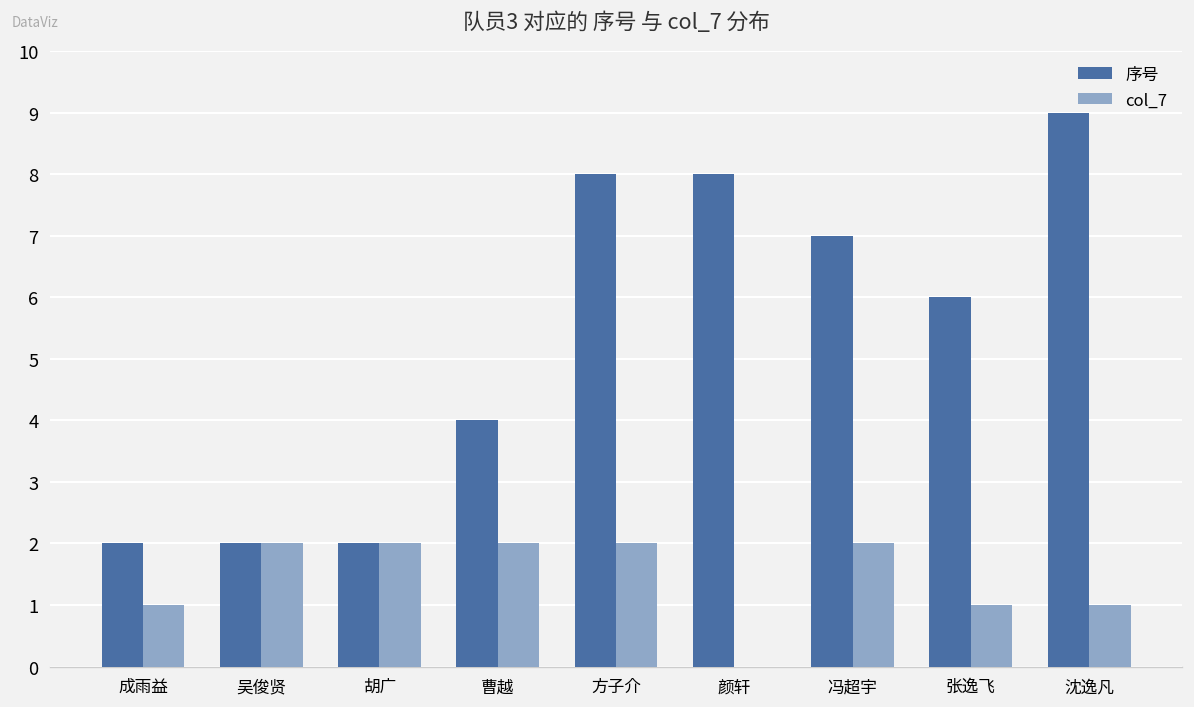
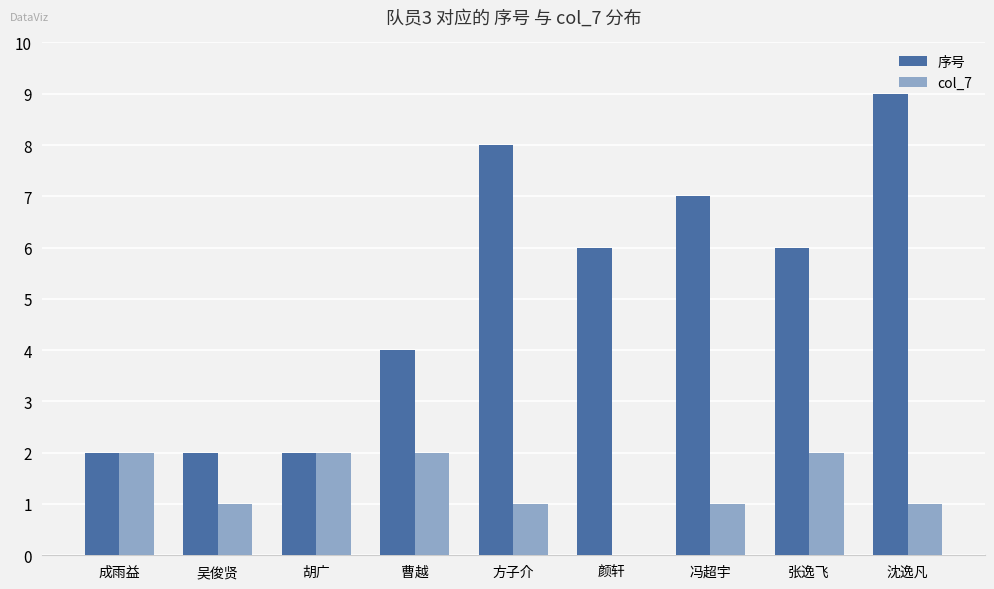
  {
    "序号": {
      "成雨益": 2,
      "吴俊贤": 2,
      "胡广": 2,
      "曹越": 4,
      "方子介": 8,
-     "颜轩": 8,
+     "颜轩": 6,
      "冯超宇": 7,
      "张逸飞": 6,
      "沈逸凡": 9
    },
    "col_7": {
-     "成雨益": 1,
-     "吴俊贤": 2,
+     "成雨益": 2,
+     "吴俊贤": 1,
      "胡广": 2,
      "曹越": 2,
-     "方子介": 2,
+     "方子介": 1,
      "颜轩": 0,
-     "冯超宇": 2,
-     "张逸飞": 1,
+     "冯超宇": 1,
+     "张逸飞": 2,
      "沈逸凡": 1
    }
  }
